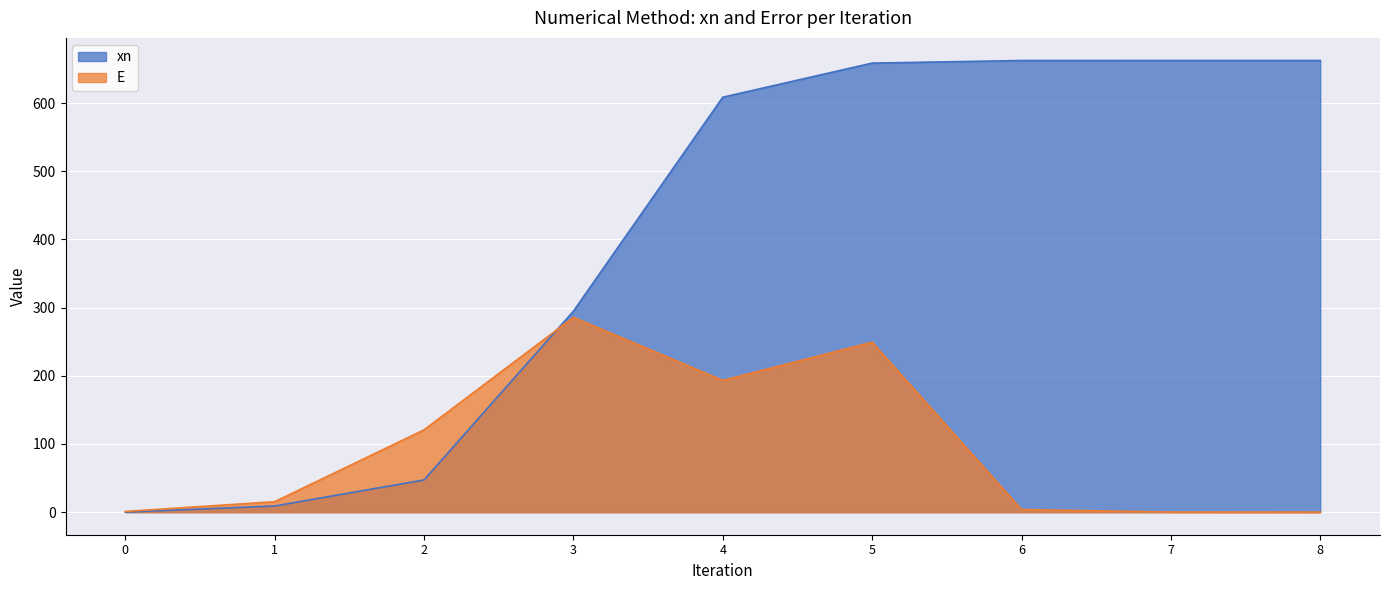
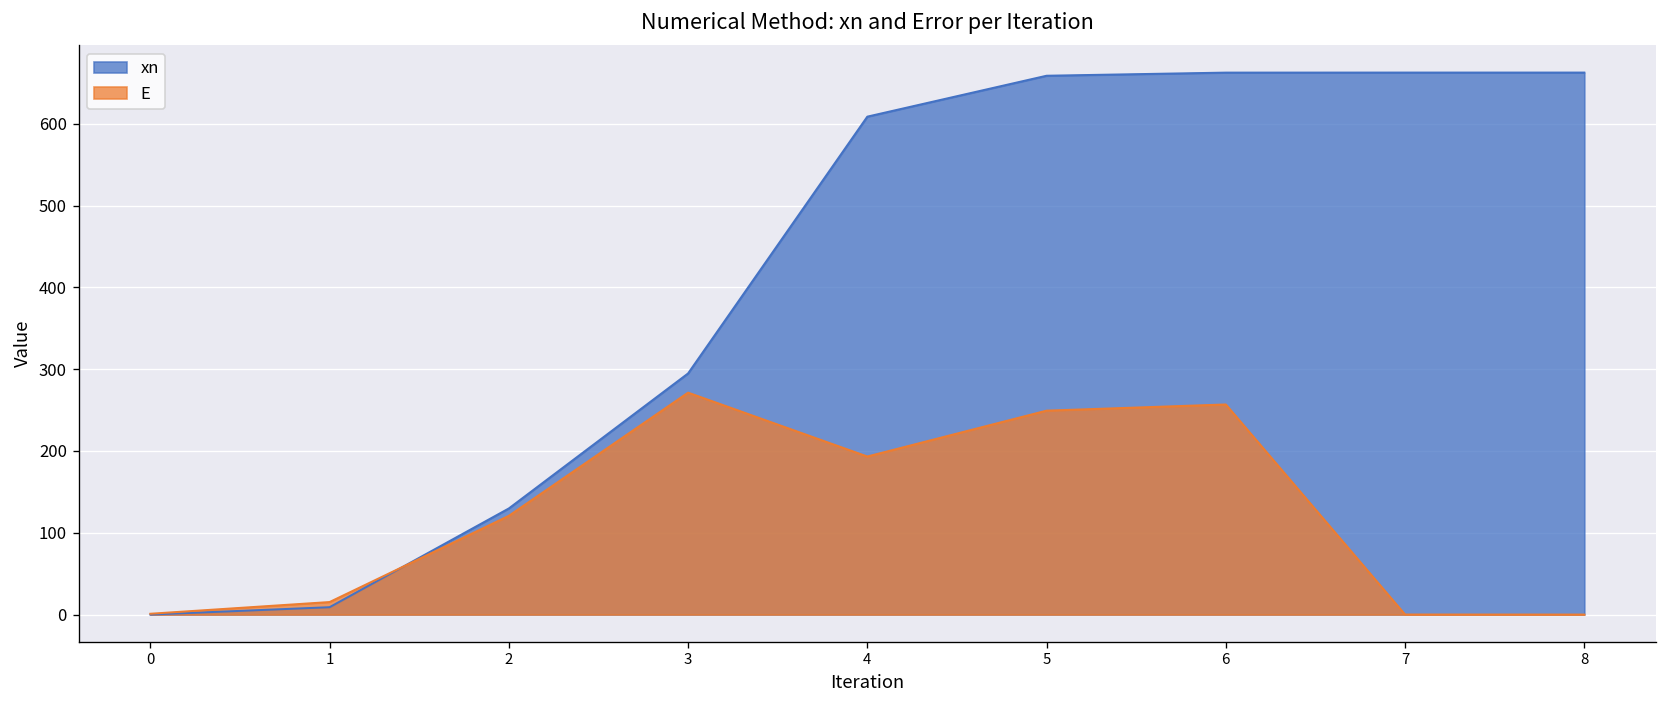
  {
    "xn": {
      "1": 10,
-     "2": 50,
+     "2": 130,
      "3": 290,
      "4": 610,
      "5": 660,
      "6": 660,
      "7": 660,
      "8": 660
    },
    "E": {
      "1": 20,
      "2": 120,
-     "3": 290,
+     "3": 270,
      "4": 190,
      "5": 250,
-     "6": 0,
+     "6": 260,
      "7": 0,
      "8": 0
    }
  }
